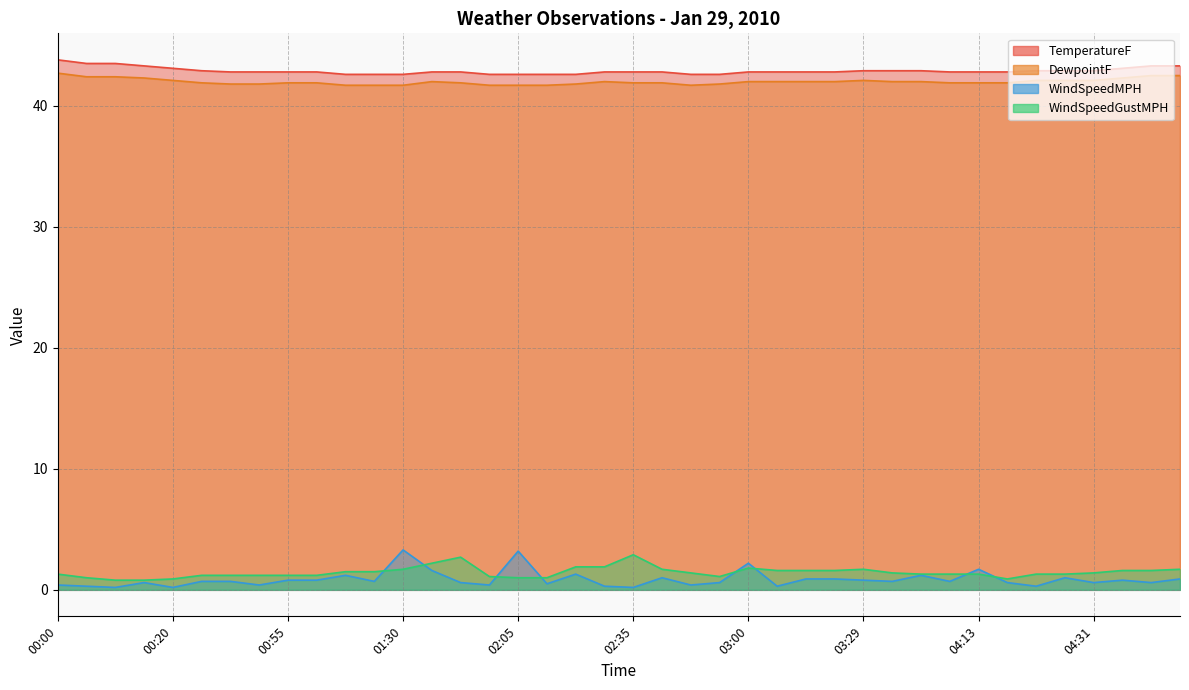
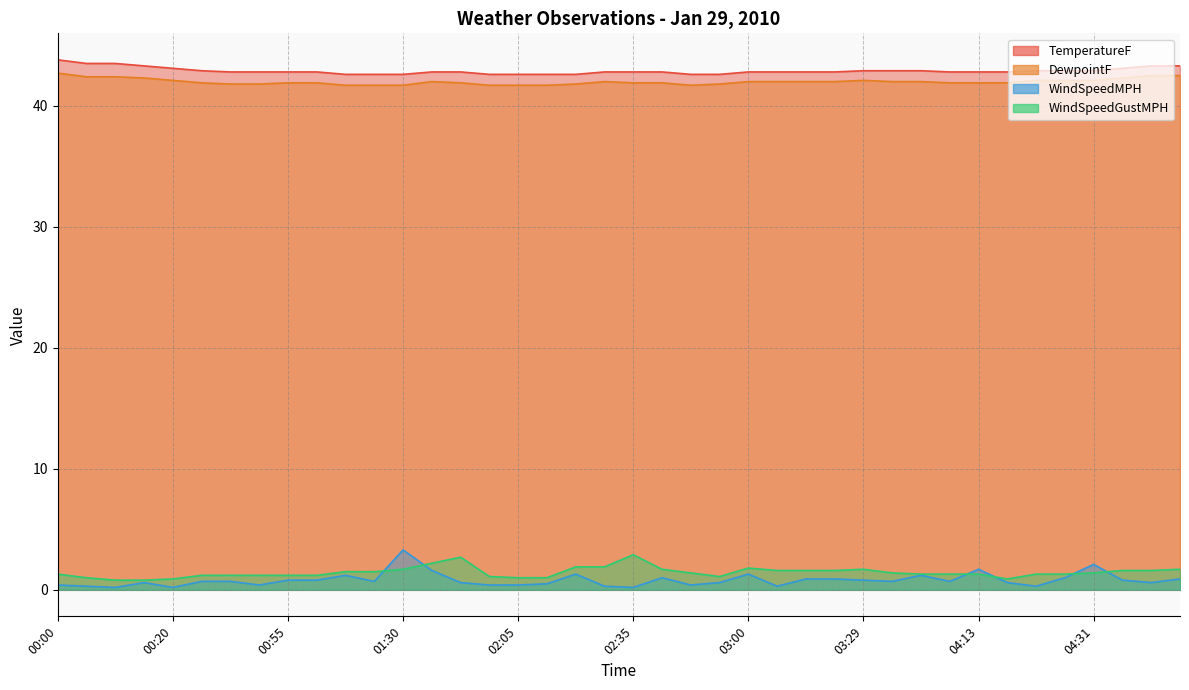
  {
    "WindSpeedMPH": {
      "00:00": 0.4,
      "00:20": 0.2,
      "00:55": 0.8,
      "01:30": 3.3,
-     "02:05": 3.2,
+     "02:05": 0.4,
      "02:35": 0.2,
-     "03:00": 2.2,
+     "03:00": 1.3,
      "03:29": 0.8,
      "04:13": 1.7,
-     "04:31": 0.6
+     "04:31": 2.1
    },
    "WindSpeedGustMPH": {
      "00:00": 1.3,
      "00:20": 0.9,
      "00:55": 1.2,
      "01:30": 1.7,
      "02:05": 1.0,
      "02:35": 2.9,
      "03:00": 1.8,
      "03:29": 1.7,
      "04:13": 1.3,
      "04:31": 1.4
    }
  }
